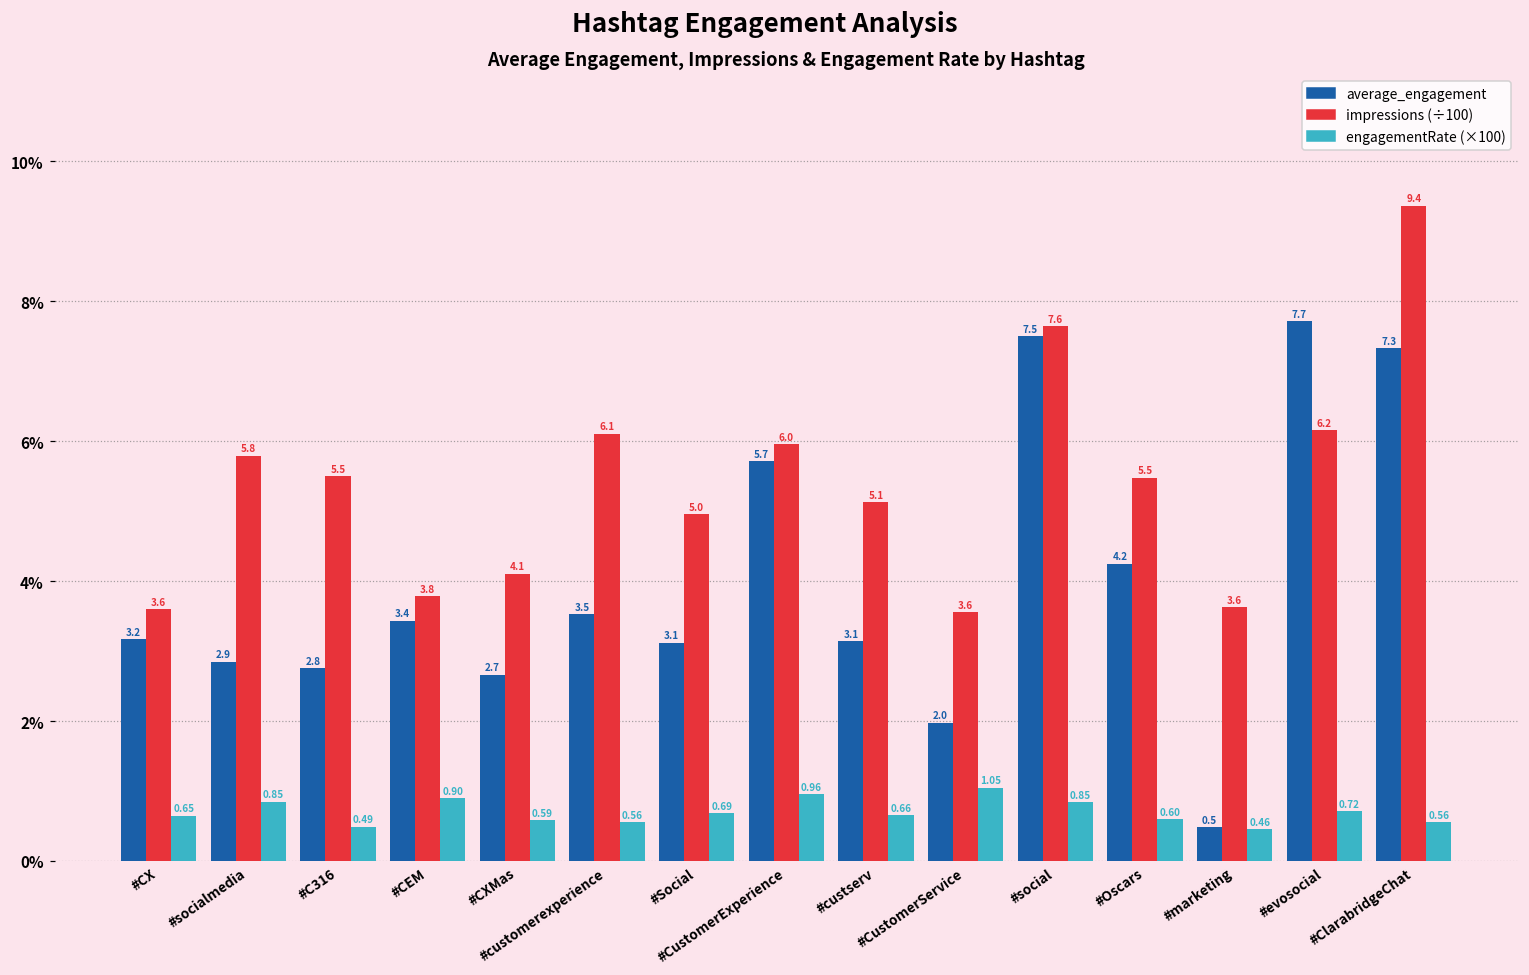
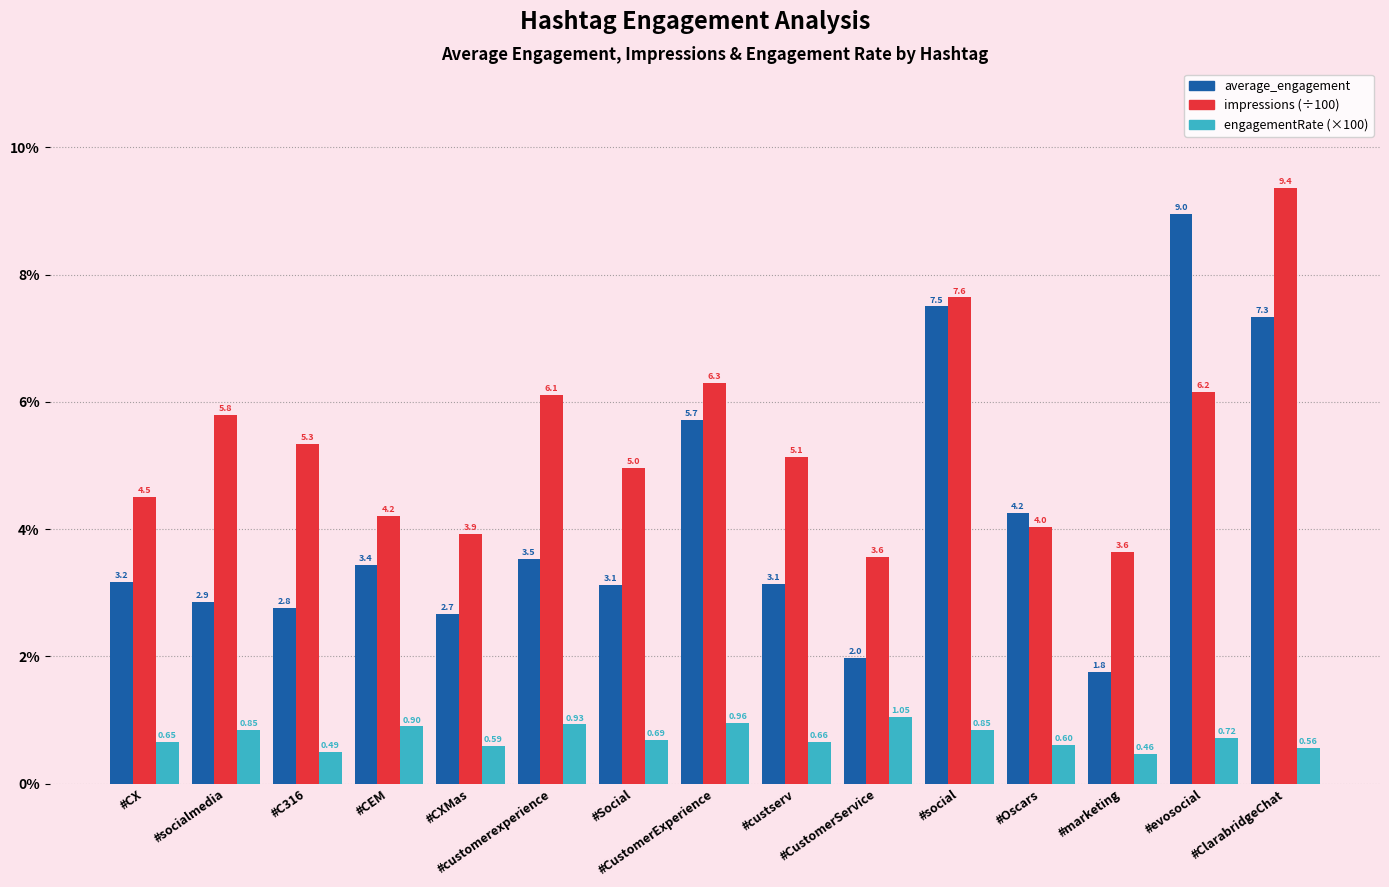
  {
    "average_engagement": {
      "#CX": 3.2,
      "#socialmedia": 2.9,
      "#C316": 2.8,
      "#CEM": 3.4,
      "#CXMas": 2.7,
      "#customerexperience": 3.5,
      "#Social": 3.1,
      "#CustomerExperience": 5.7,
      "#custserv": 3.1,
      "#CustomerService": 2.0,
      "#social": 7.5,
      "#Oscars": 4.2,
-     "#marketing": 0.5,
-     "#evosocial": 7.7,
+     "#marketing": 1.8,
+     "#evosocial": 9.0,
      "#ClarabridgeChat": 7.3
    },
    "impressions (÷100)": {
-     "#CX": 3.6,
+     "#CX": 4.5,
      "#socialmedia": 5.8,
-     "#C316": 5.5,
-     "#CEM": 3.8,
-     "#CXMas": 4.1,
+     "#C316": 5.3,
+     "#CEM": 4.2,
+     "#CXMas": 3.9,
      "#customerexperience": 6.1,
      "#Social": 5.0,
-     "#CustomerExperience": 6.0,
+     "#CustomerExperience": 6.3,
      "#custserv": 5.1,
      "#CustomerService": 3.6,
      "#social": 7.6,
-     "#Oscars": 5.5,
+     "#Oscars": 4.0,
      "#marketing": 3.6,
      "#evosocial": 6.2,
      "#ClarabridgeChat": 9.4
    },
    "engagementRate (×100)": {
      "#CX": 0.65,
      "#socialmedia": 0.85,
      "#C316": 0.49,
      "#CEM": 0.90,
      "#CXMas": 0.59,
-     "#customerexperience": 0.56,
+     "#customerexperience": 0.93,
      "#Social": 0.69,
      "#CustomerExperience": 0.96,
      "#custserv": 0.66,
      "#CustomerService": 1.05,
      "#social": 0.85,
      "#Oscars": 0.60,
      "#marketing": 0.46,
      "#evosocial": 0.72,
      "#ClarabridgeChat": 0.56
    }
  }
